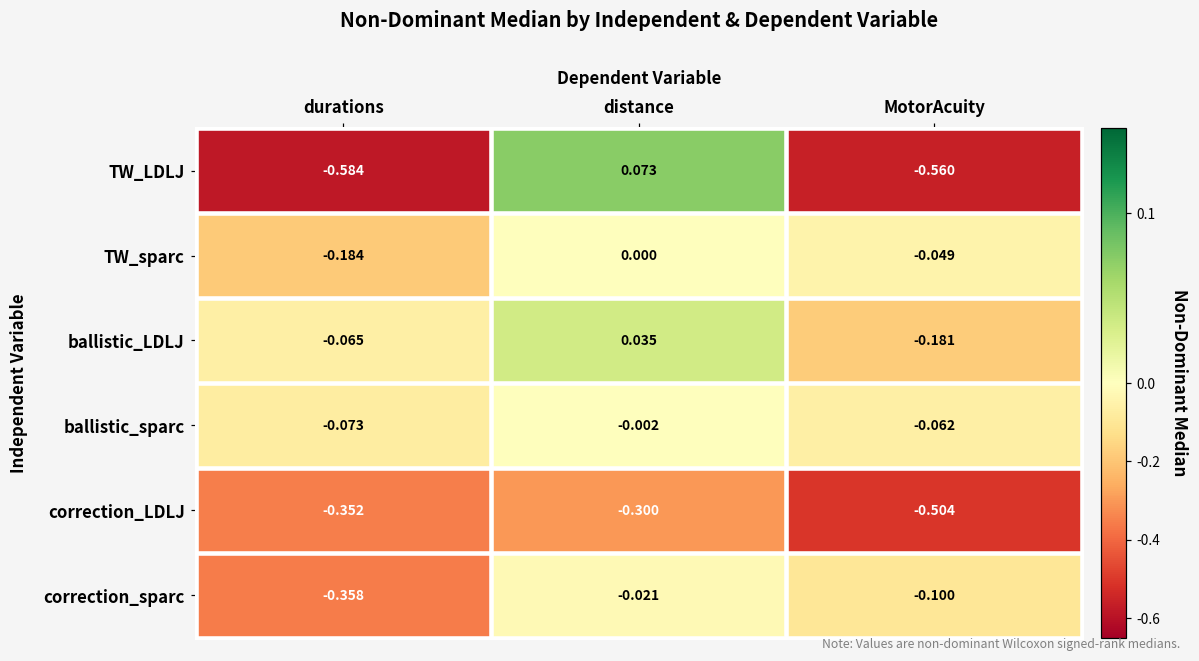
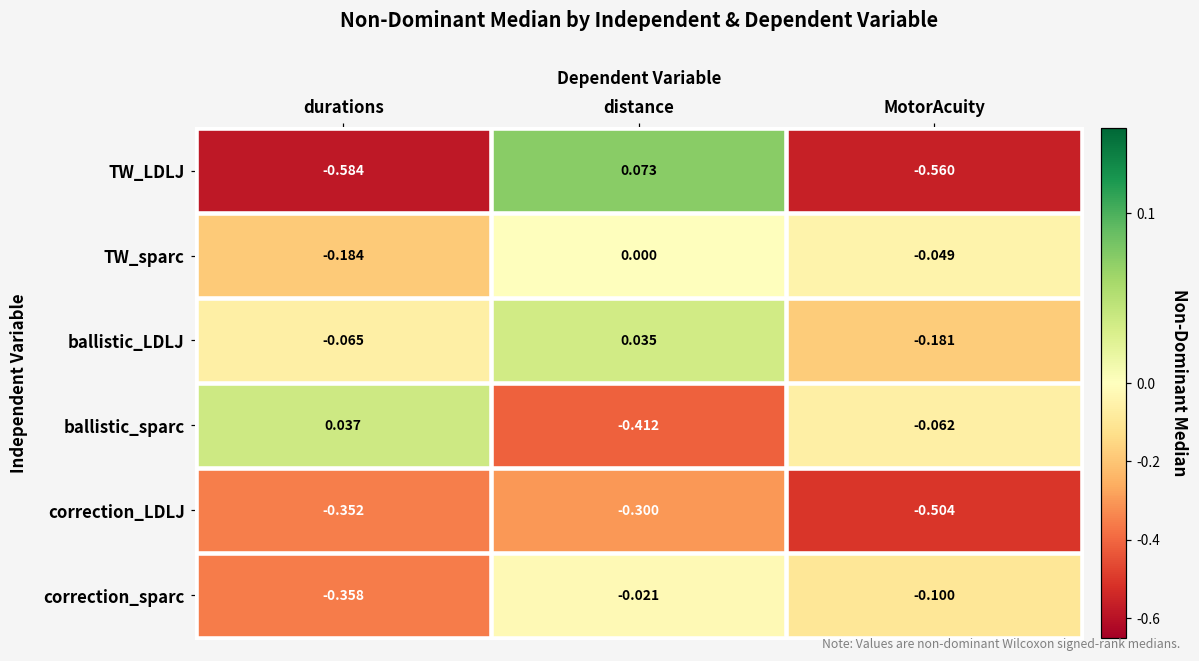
  {
    "TW_LDLJ": {
      "durations": -0.584,
      "distance": 0.073,
      "MotorAcuity": -0.560
    },
    "TW_sparc": {
      "durations": -0.184,
      "distance": 0.000,
      "MotorAcuity": -0.049
    },
    "ballistic_LDLJ": {
      "durations": -0.065,
      "distance": 0.035,
      "MotorAcuity": -0.181
    },
    "ballistic_sparc": {
-     "durations": -0.073,
-     "distance": -0.002,
+     "durations": 0.037,
+     "distance": -0.412,
      "MotorAcuity": -0.062
    },
    "correction_LDLJ": {
      "durations": -0.352,
      "distance": -0.300,
      "MotorAcuity": -0.504
    },
    "correction_sparc": {
      "durations": -0.358,
      "distance": -0.021,
      "MotorAcuity": -0.100
    }
  }
